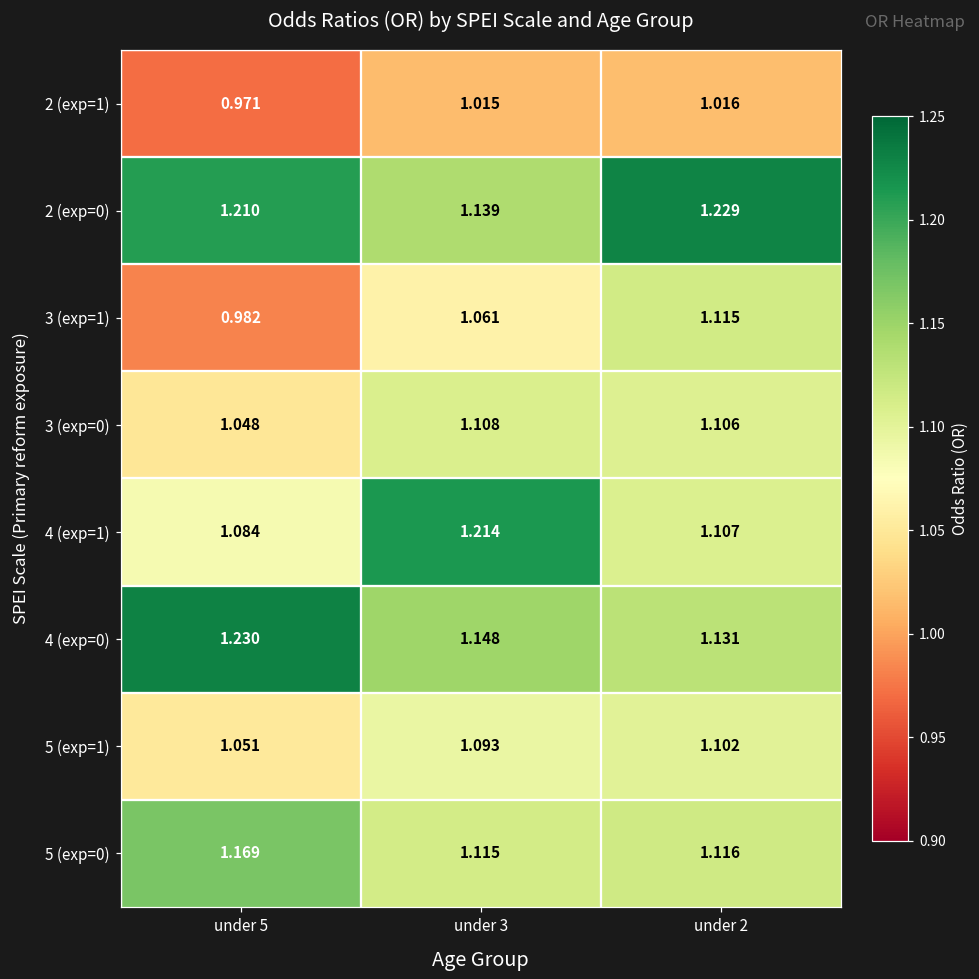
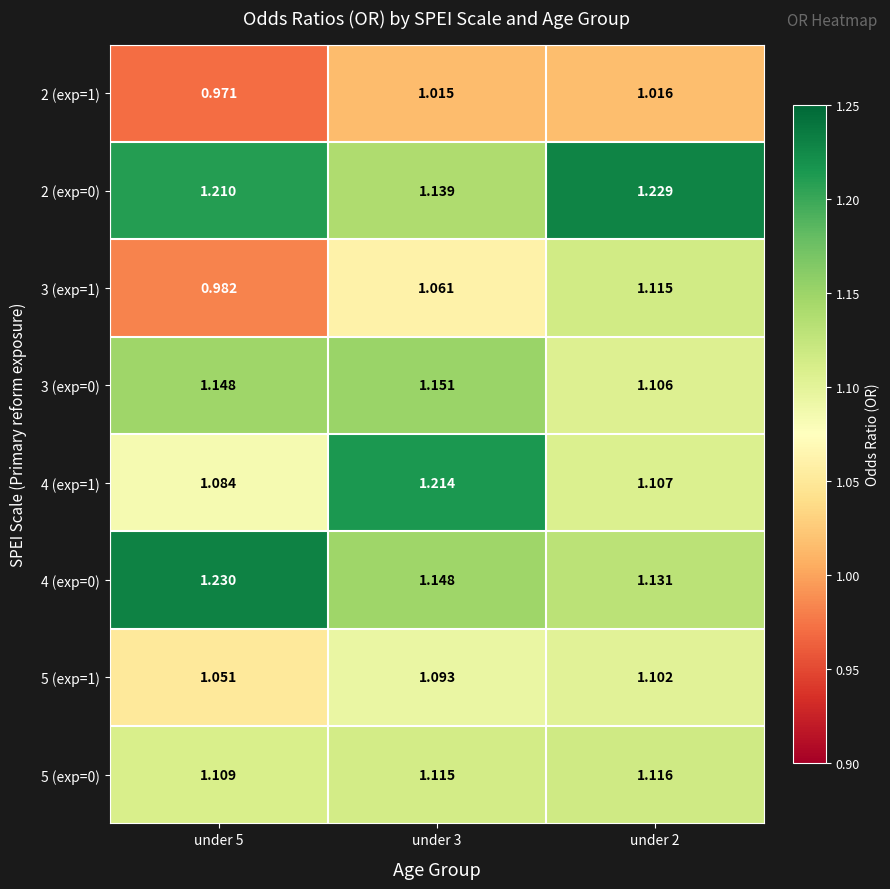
  {
    "2 (exp=1)": {
      "under 5": 0.971,
      "under 3": 1.015,
      "under 2": 1.016
    },
    "2 (exp=0)": {
      "under 5": 1.210,
      "under 3": 1.139,
      "under 2": 1.229
    },
    "3 (exp=1)": {
      "under 5": 0.982,
      "under 3": 1.061,
      "under 2": 1.115
    },
    "3 (exp=0)": {
-     "under 5": 1.048,
-     "under 3": 1.108,
+     "under 5": 1.148,
+     "under 3": 1.151,
      "under 2": 1.106
    },
    "4 (exp=1)": {
      "under 5": 1.084,
      "under 3": 1.214,
      "under 2": 1.107
    },
    "4 (exp=0)": {
      "under 5": 1.230,
      "under 3": 1.148,
      "under 2": 1.131
    },
    "5 (exp=1)": {
      "under 5": 1.051,
      "under 3": 1.093,
      "under 2": 1.102
    },
    "5 (exp=0)": {
-     "under 5": 1.169,
+     "under 5": 1.109,
      "under 3": 1.115,
      "under 2": 1.116
    }
  }
